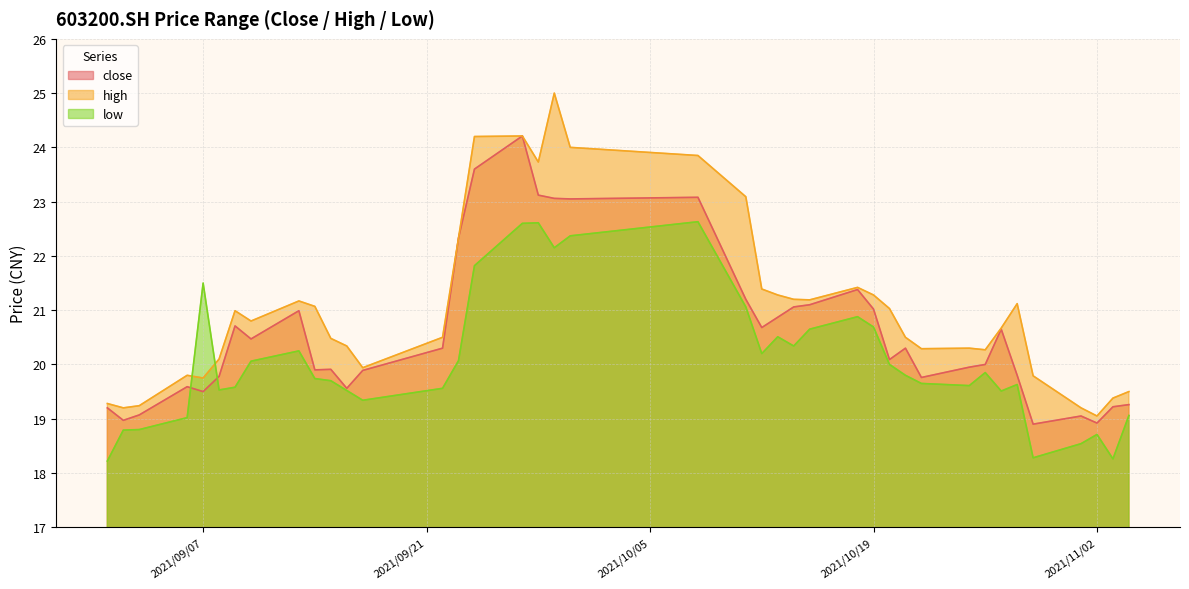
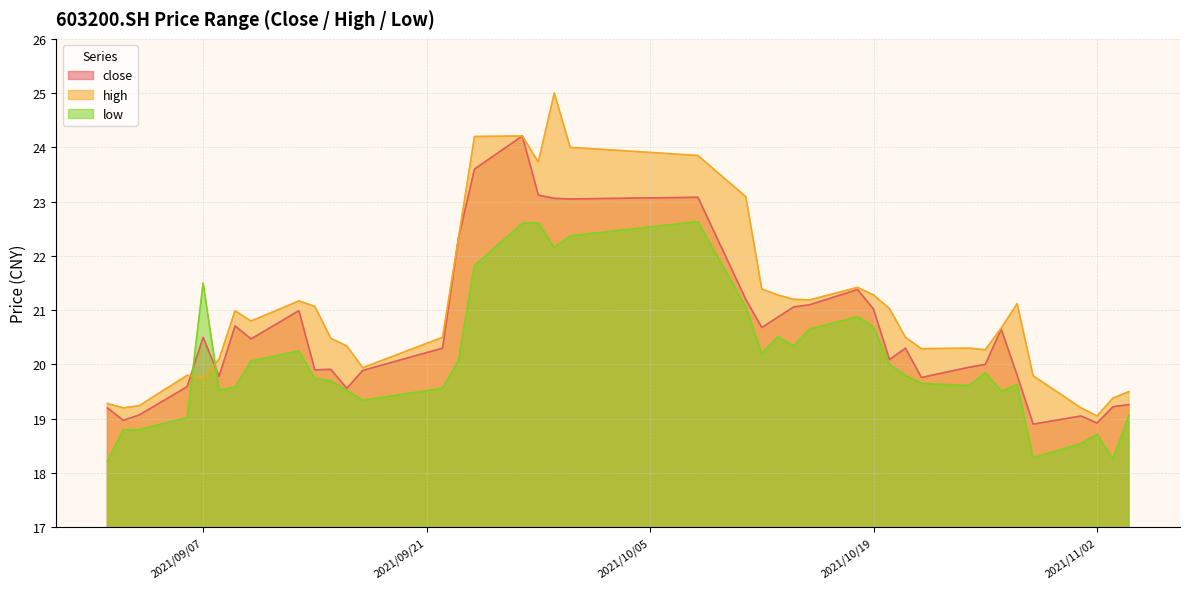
  {
    "close": {
-     "2021/09/07": 19.5,
+     "2021/09/07": 20.5,
      "2021/10/19": 21.0,
      "2021/11/02": 18.9
    },
    "high": {
      "2021/09/07": 19.8,
      "2021/10/19": 21.3,
      "2021/11/02": 19.1
    },
    "low": {
      "2021/09/07": 21.5,
      "2021/10/19": 20.7,
      "2021/11/02": 18.7
    }
  }
